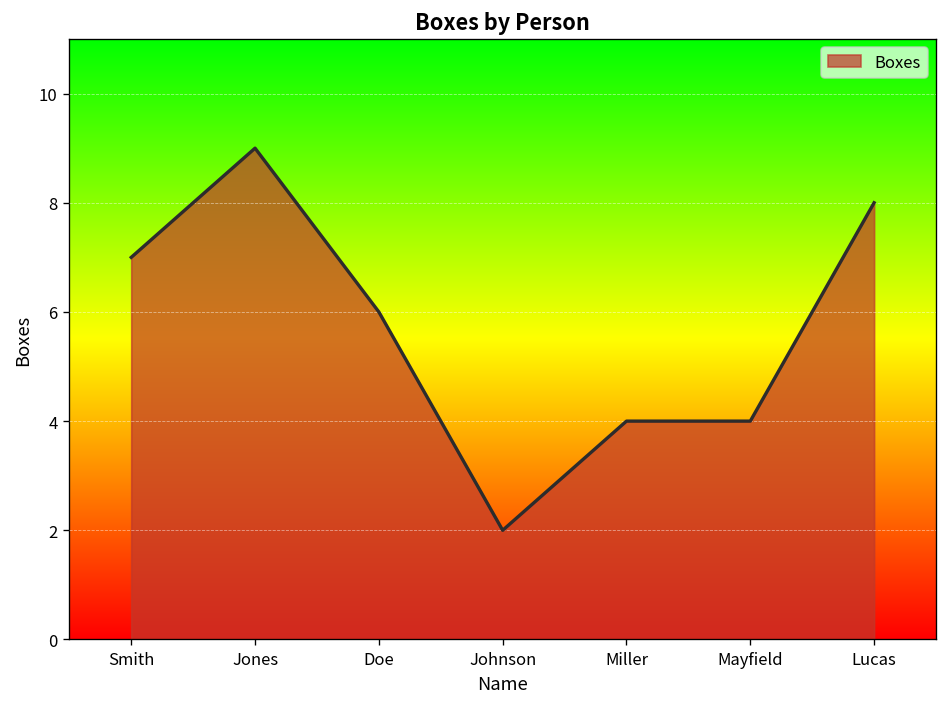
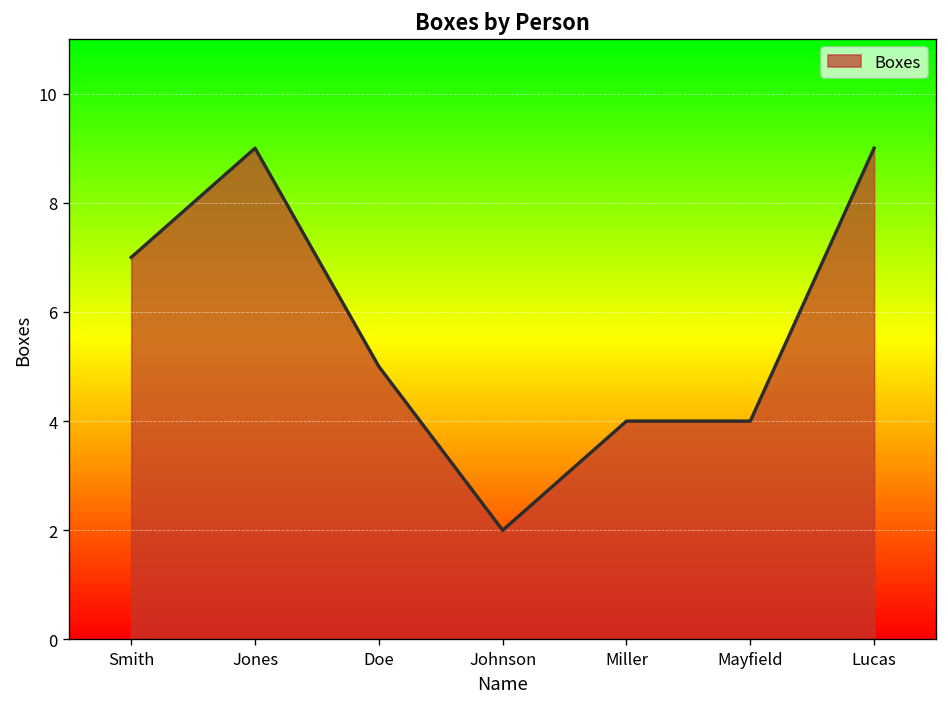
  {
    "Smith": 7,
    "Jones": 9,
-   "Doe": 6,
+   "Doe": 5,
    "Johnson": 2,
    "Miller": 4,
    "Mayfield": 4,
-   "Lucas": 8
+   "Lucas": 9
  }
